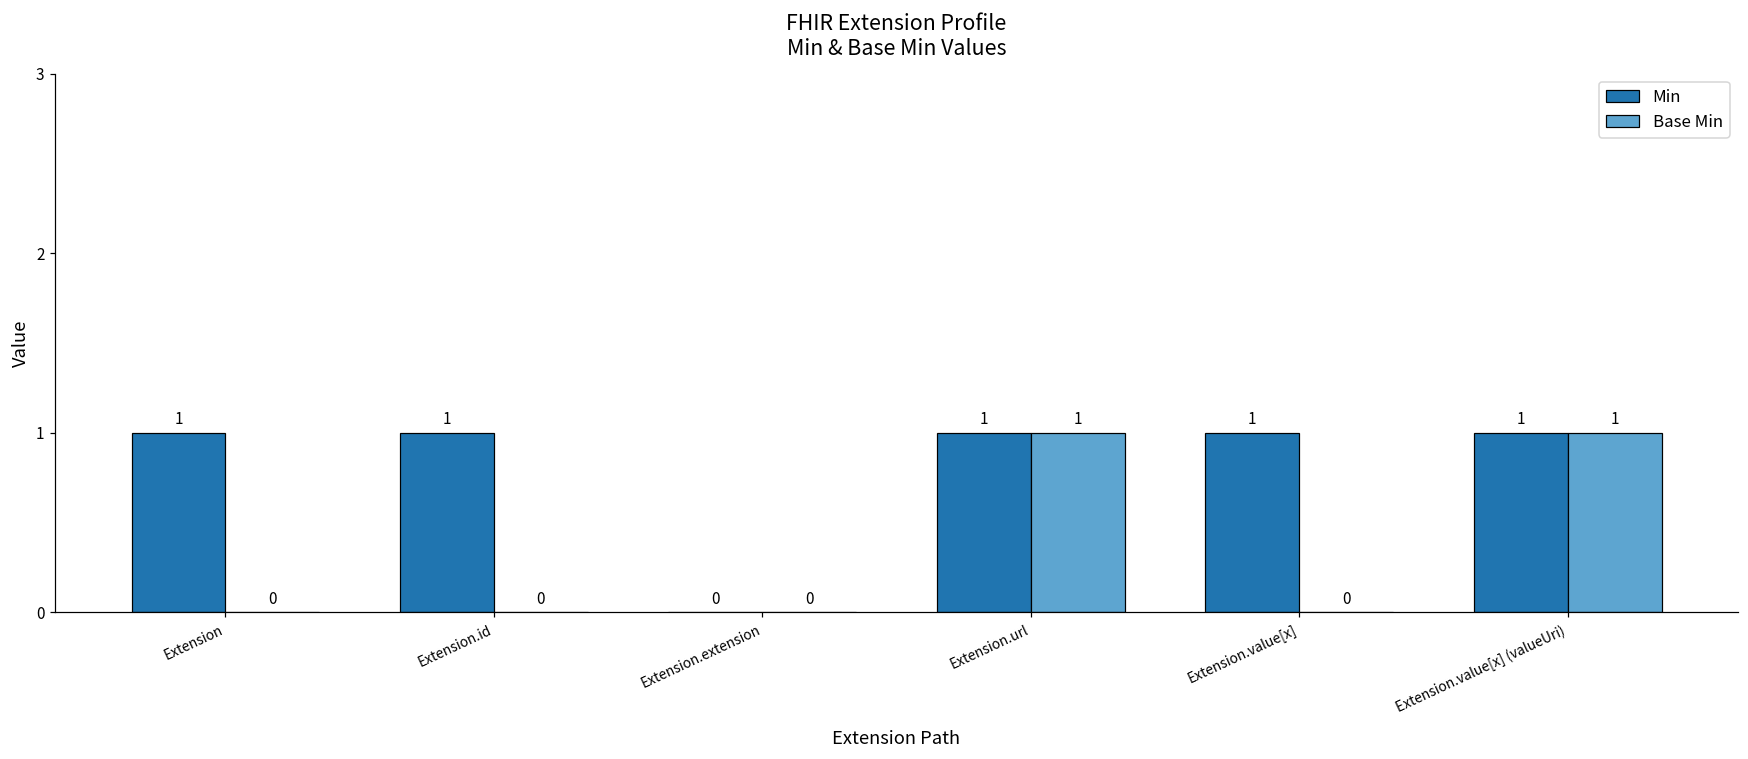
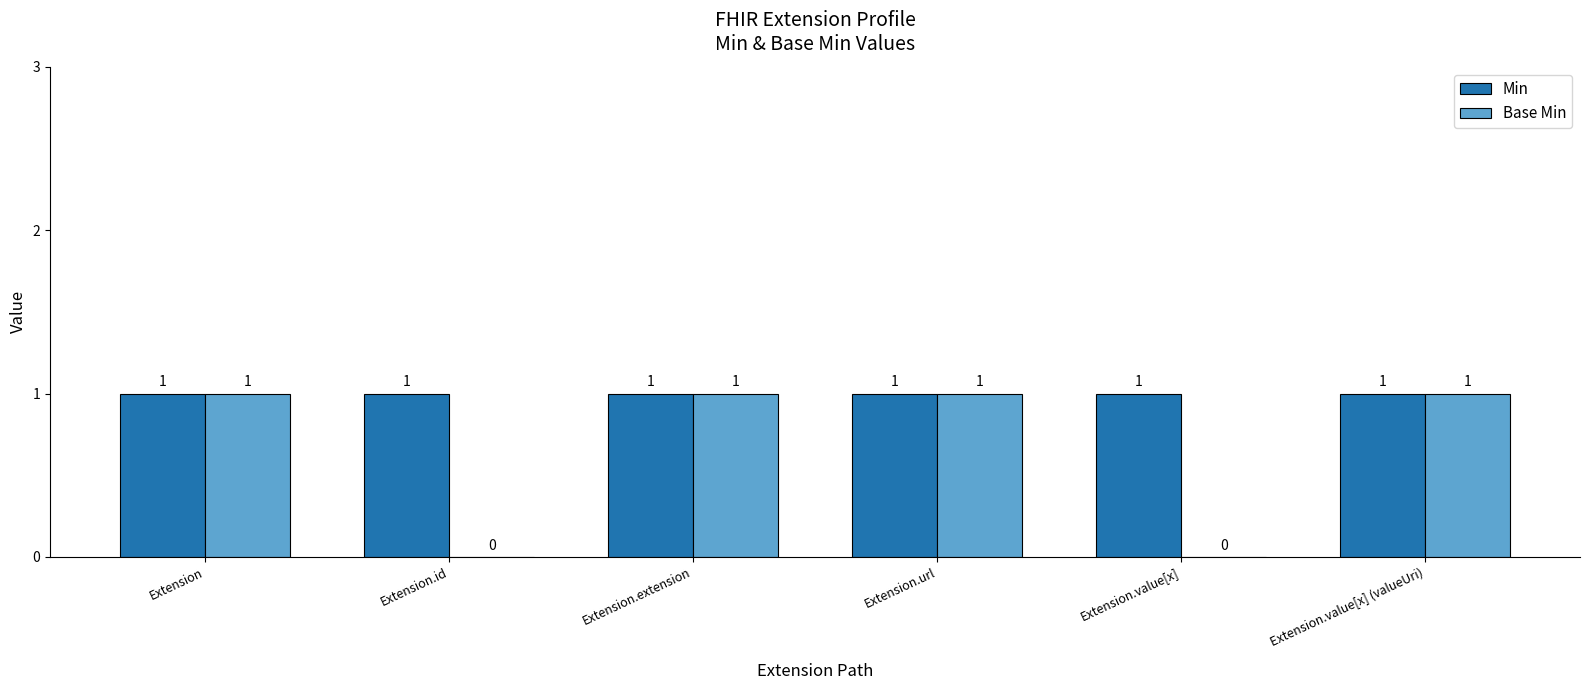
  {
    "Min": {
      "Extension": 1,
      "Extension.id": 1,
-     "Extension.extension": 0,
+     "Extension.extension": 1,
      "Extension.url": 1,
      "Extension.value[x]": 1,
      "Extension.value[x] (valueUri)": 1
    },
    "Base Min": {
-     "Extension": 0,
+     "Extension": 1,
      "Extension.id": 0,
-     "Extension.extension": 0,
+     "Extension.extension": 1,
      "Extension.url": 1,
      "Extension.value[x]": 0,
      "Extension.value[x] (valueUri)": 1
    }
  }
